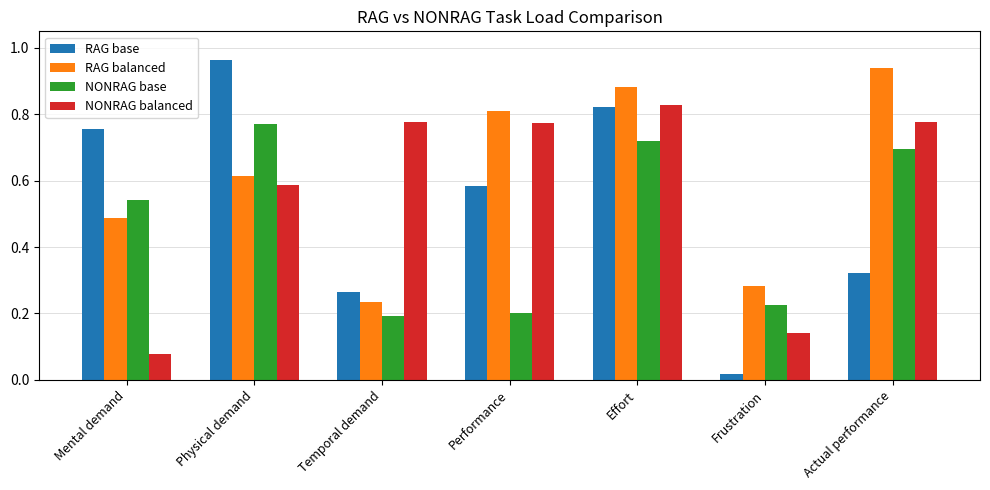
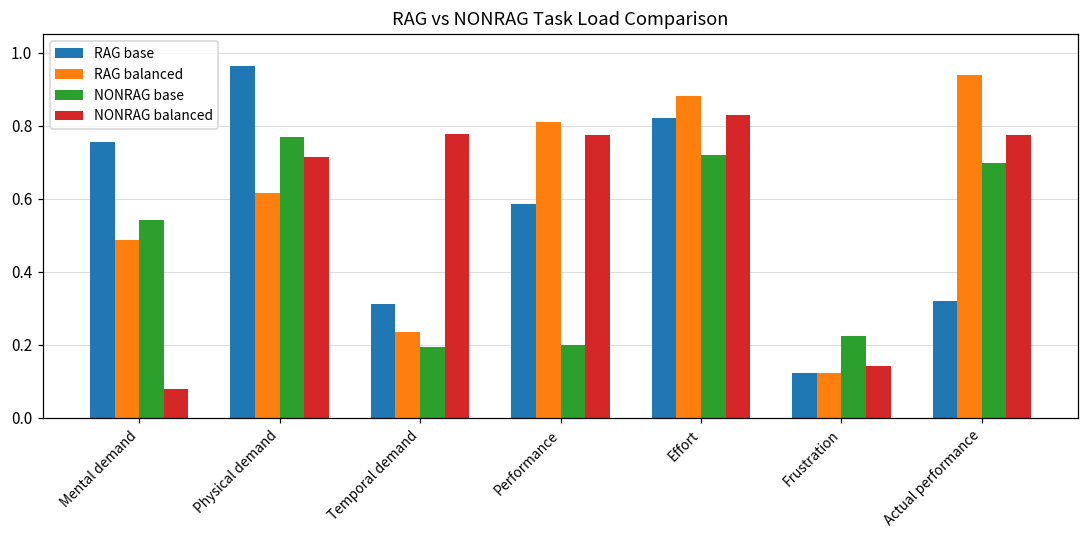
  {
    "RAG base": {
      "Mental demand": 0.76,
      "Physical demand": 0.96,
-     "Temporal demand": 0.27,
+     "Temporal demand": 0.31,
      "Performance": 0.58,
      "Effort": 0.82,
-     "Frustration": 0.02,
+     "Frustration": 0.12,
      "Actual performance": 0.32
    },
    "RAG balanced": {
      "Mental demand": 0.49,
      "Physical demand": 0.61,
      "Temporal demand": 0.24,
      "Performance": 0.81,
      "Effort": 0.88,
-     "Frustration": 0.28,
+     "Frustration": 0.12,
      "Actual performance": 0.94
    },
    "NONRAG base": {
      "Mental demand": 0.54,
      "Physical demand": 0.77,
      "Temporal demand": 0.19,
      "Performance": 0.20,
      "Effort": 0.72,
      "Frustration": 0.23,
      "Actual performance": 0.70
    },
    "NONRAG balanced": {
      "Mental demand": 0.08,
-     "Physical demand": 0.59,
+     "Physical demand": 0.72,
      "Temporal demand": 0.78,
      "Performance": 0.77,
      "Effort": 0.83,
      "Frustration": 0.14,
      "Actual performance": 0.78
    }
  }
